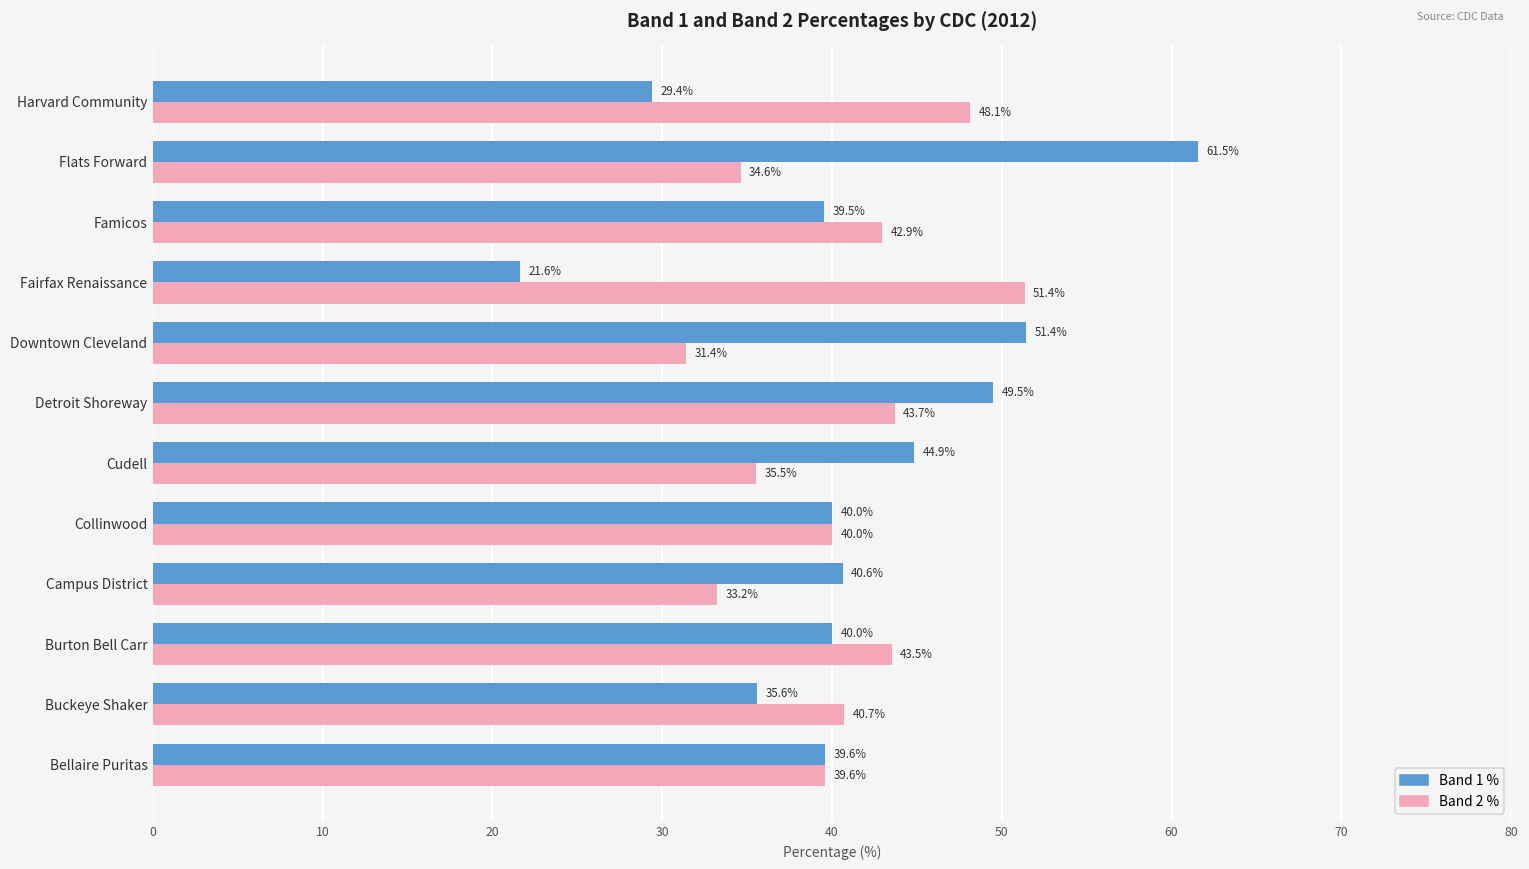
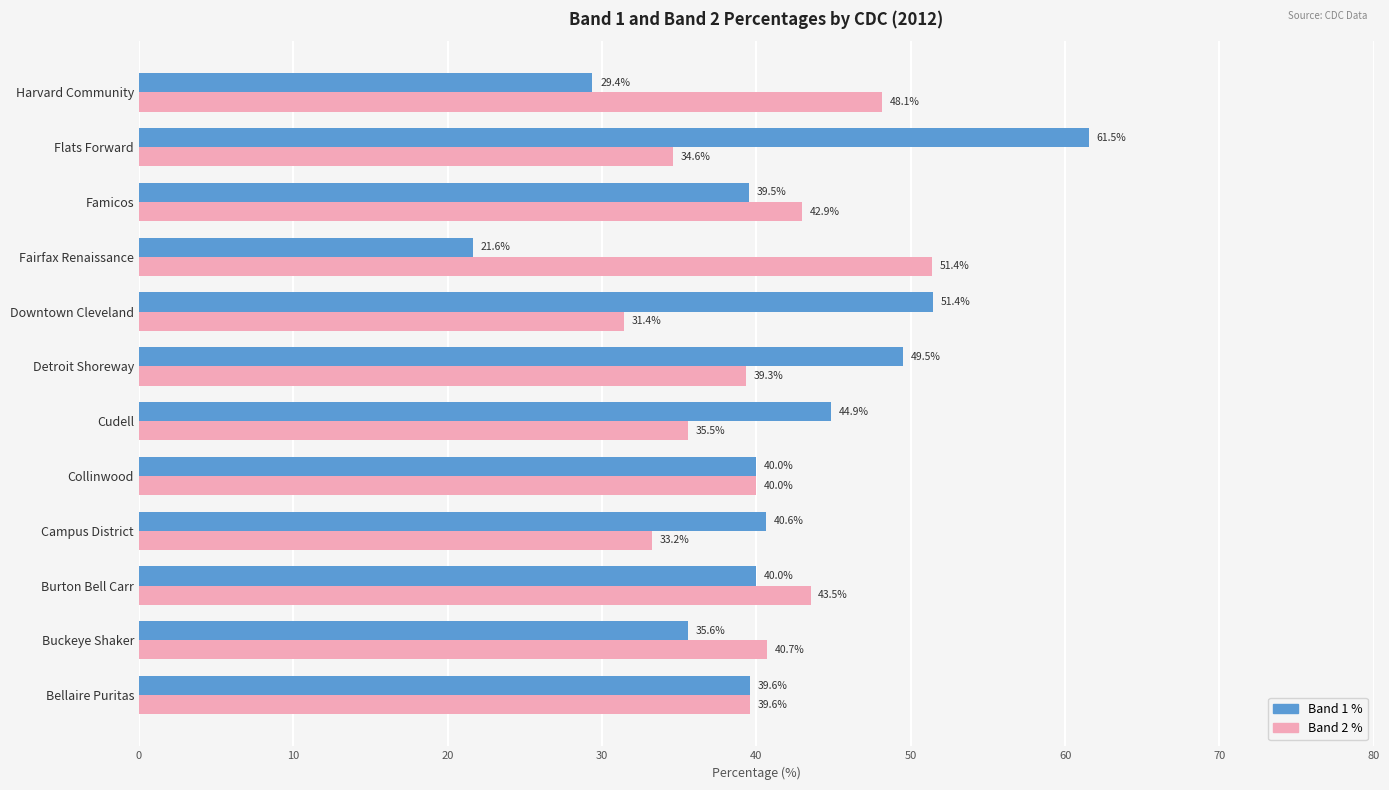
  {
    "Band 1 %": {
      "Harvard Community": "29.4%",
      "Flats Forward": "61.5%",
      "Famicos": "39.5%",
      "Fairfax Renaissance": "21.6%",
      "Downtown Cleveland": "51.4%",
      "Detroit Shoreway": "49.5%",
      "Cudell": "44.9%",
      "Collinwood": "40.0%",
      "Campus District": "40.6%",
      "Burton Bell Carr": "40.0%",
      "Buckeye Shaker": "35.6%",
      "Bellaire Puritas": "39.6%"
    },
    "Band 2 %": {
      "Harvard Community": "48.1%",
      "Flats Forward": "34.6%",
      "Famicos": "42.9%",
      "Fairfax Renaissance": "51.4%",
      "Downtown Cleveland": "31.4%",
-     "Detroit Shoreway": "43.7%",
+     "Detroit Shoreway": "39.3%",
      "Cudell": "35.5%",
      "Collinwood": "40.0%",
      "Campus District": "33.2%",
      "Burton Bell Carr": "43.5%",
      "Buckeye Shaker": "40.7%",
      "Bellaire Puritas": "39.6%"
    }
  }
